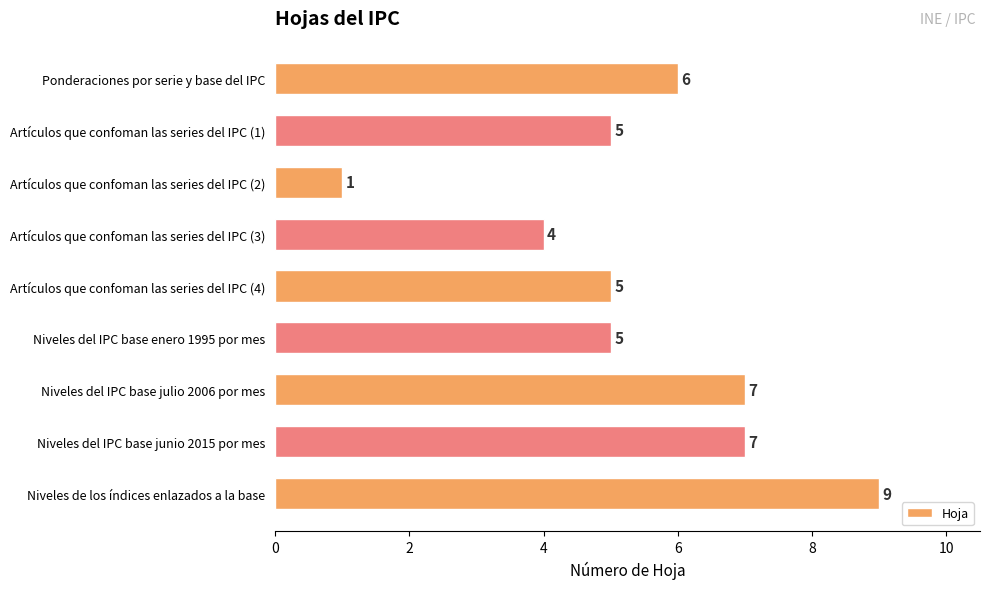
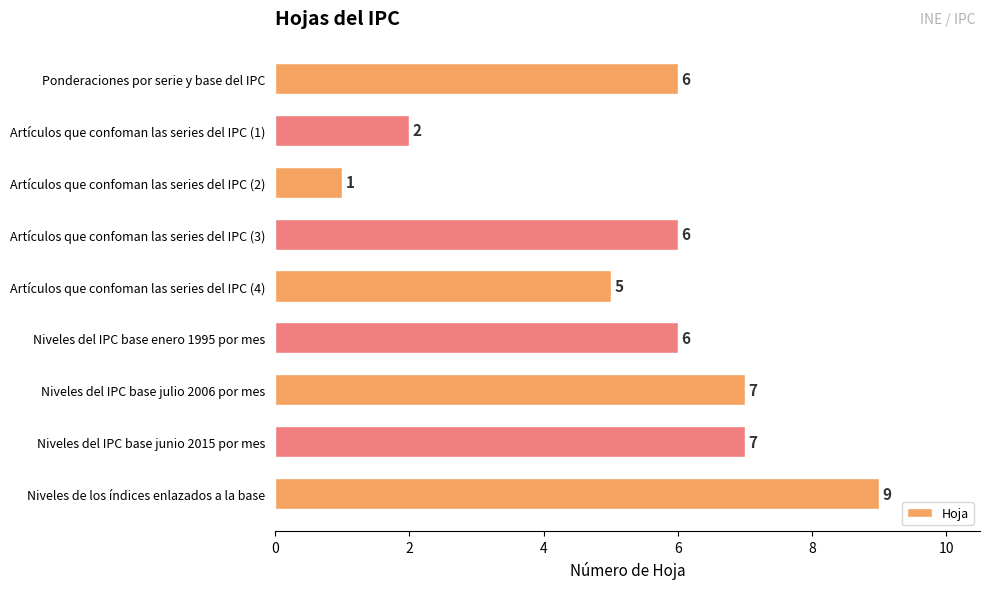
  {
    "Ponderaciones por serie y base del IPC": 6,
-   "Artículos que confoman las series del IPC (1)": 5,
+   "Artículos que confoman las series del IPC (1)": 2,
    "Artículos que confoman las series del IPC (2)": 1,
-   "Artículos que confoman las series del IPC (3)": 4,
+   "Artículos que confoman las series del IPC (3)": 6,
    "Artículos que confoman las series del IPC (4)": 5,
-   "Niveles del IPC base enero 1995 por mes": 5,
+   "Niveles del IPC base enero 1995 por mes": 6,
    "Niveles del IPC base julio 2006 por mes": 7,
    "Niveles del IPC base junio 2015 por mes": 7,
    "Niveles de los índices enlazados a la base": 9
  }
